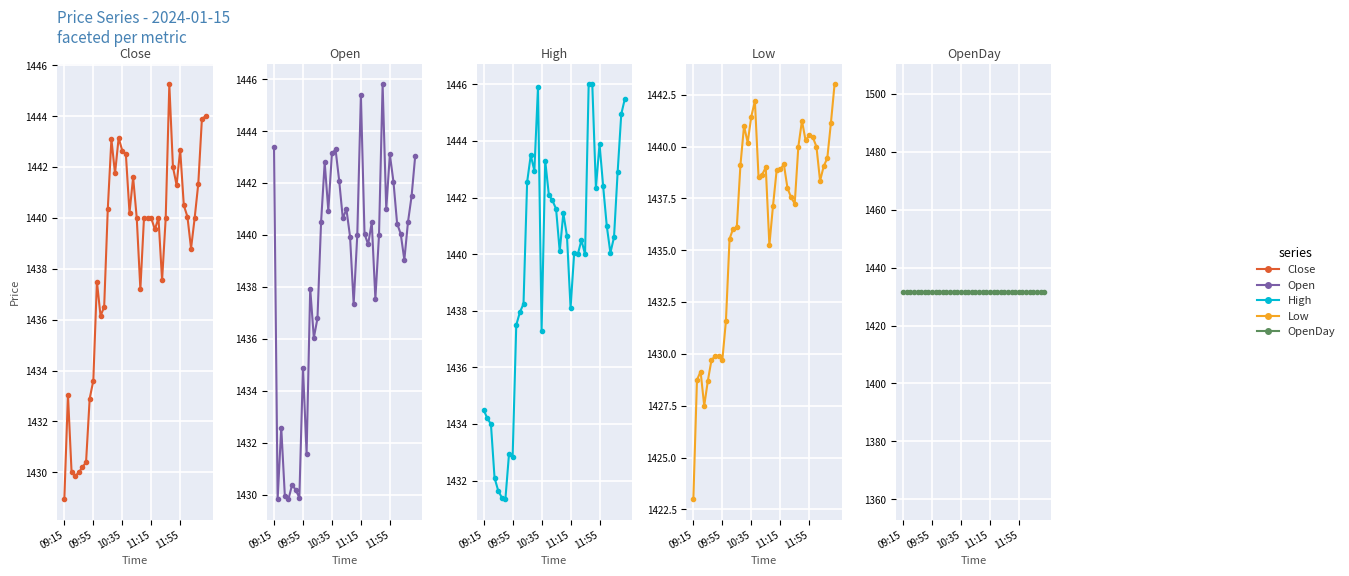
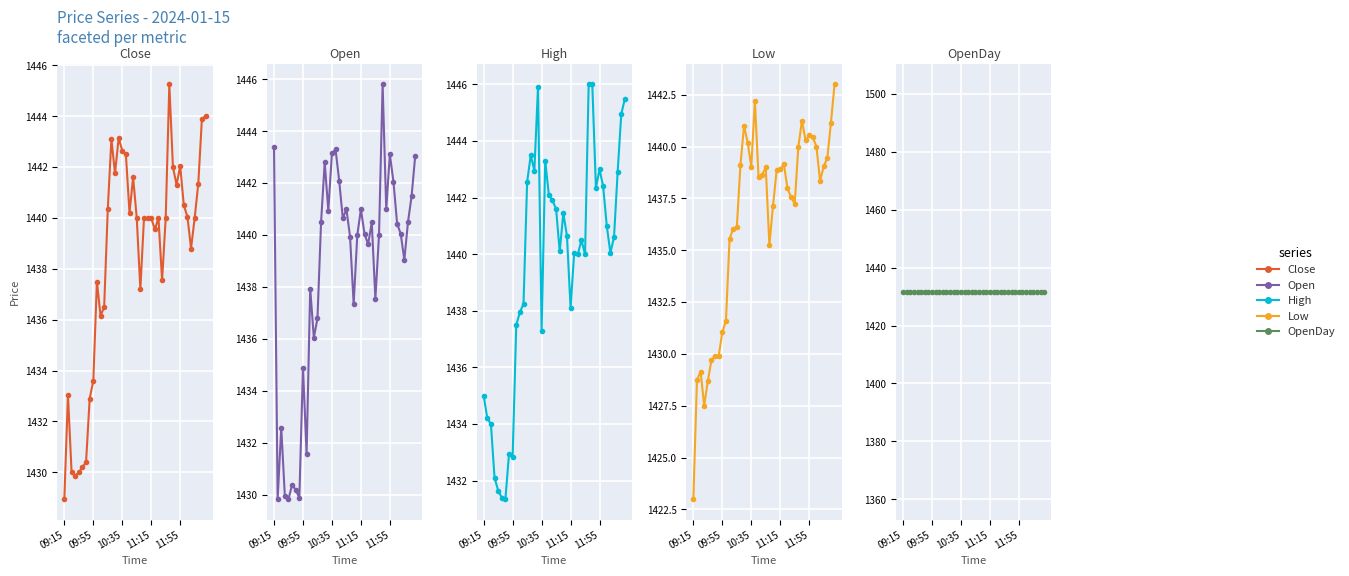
  {
    "Close": {
      "09:15": 1429.0,
      "09:55": 1433.6,
      "10:35": 1442.7,
      "11:15": 1440.0,
-     "11:55": 1442.7
+     "11:55": 1442.1
    },
    "Open": {
      "09:15": 1443.4,
      "09:55": 1434.9,
      "10:35": 1443.2,
-     "11:15": 1445.4,
+     "11:15": 1441.0,
      "11:55": 1443.1
    },
    "High": {
-     "09:15": 1434.5,
+     "09:15": 1435.0,
      "09:55": 1432.9,
      "10:35": 1437.3,
      "11:15": 1438.1,
-     "11:55": 1443.9
+     "11:55": 1443.0
    },
    "Low": {
      "09:15": 1423.0,
-     "09:55": 1429.7,
-     "10:35": 1441.5,
+     "09:55": 1431.1,
+     "10:35": 1439.0,
      "11:15": 1438.9,
      "11:55": 1440.6
    },
    "OpenDay": {
      "09:15": 1432,
      "09:55": 1432,
      "10:35": 1432,
      "11:15": 1432,
      "11:55": 1432
    }
  }
